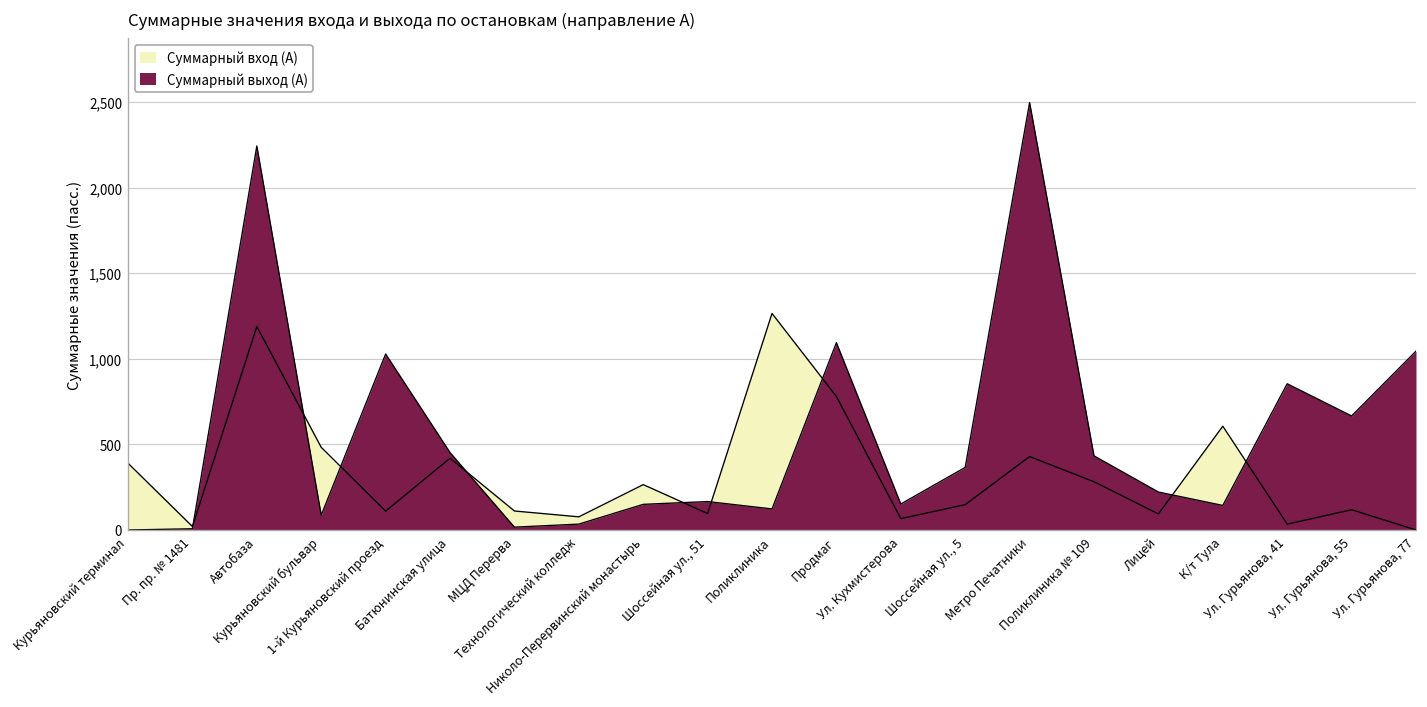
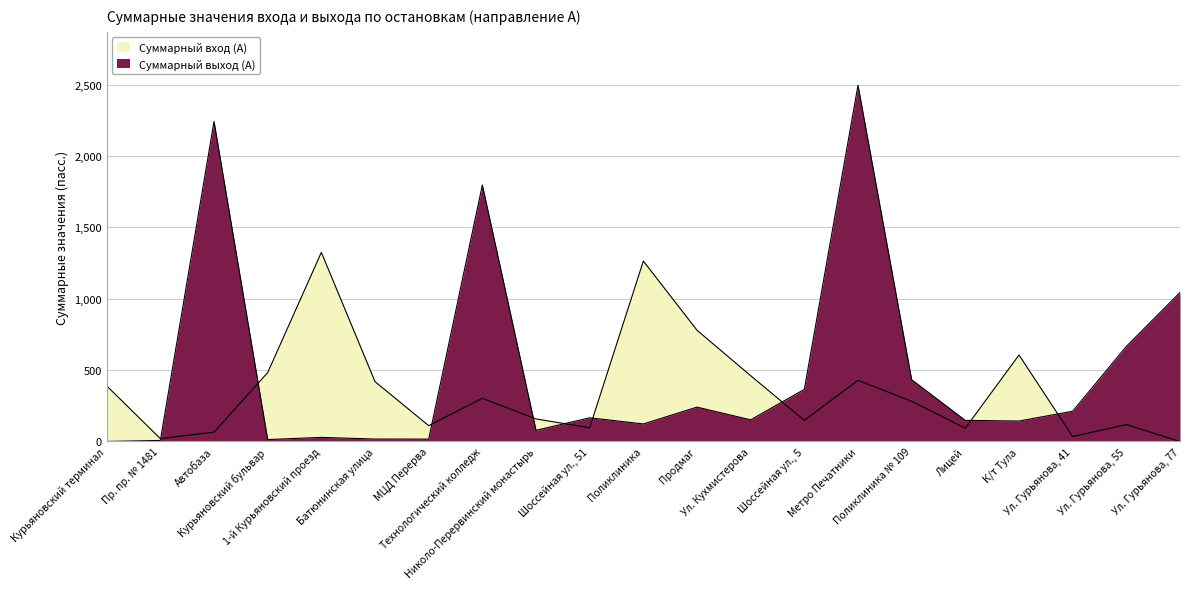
  {
    "Суммарный вход (A)": {
      "Курьяновский терминал": "390",
-     "Автобаза": "1,190",
+     "Автобаза": "70",
      "Курьяновский бульвар": "480",
-     "1-й Курьяновский проезд": "110",
+     "1-й Курьяновский проезд": "1,330",
      "Батюнинская улица": "420",
      "МЦД Перерва": "110",
-     "Технологический колледж": "80",
-     "Николо-Перервинский монастырь": "260",
+     "Технологический колледж": "300",
+     "Николо-Перервинский монастырь": "160",
      "Шоссейная ул., 51": "100",
      "Поликлиника": "1,260",
      "Продмаг": "780",
-     "Ул. Кухмистерова": "70",
+     "Ул. Кухмистерова": "460",
      "Шоссейная ул., 5": "150",
      "Метро Печатники": "430",
      "Поликлиника № 109": "280",
      "Лицей": "90",
      "К/т Тула": "610",
      "Ул. Гурьянова, 41": "30",
      "Ул. Гурьянова, 55": "120",
      "Ул. Гурьянова, 77": "0"
    },
    "Суммарный выход (A)": {
      "Курьяновский терминал": "0",
      "Автобаза": "2,240",
-     "Курьяновский бульвар": "90",
-     "1-й Курьяновский проезд": "1,030",
-     "Батюнинская улица": "450",
+     "Курьяновский бульвар": "10",
+     "1-й Курьяновский проезд": "30",
+     "Батюнинская улица": "20",
      "МЦД Перерва": "20",
-     "Технологический колледж": "30",
-     "Николо-Перервинский монастырь": "150",
+     "Технологический колледж": "1,800",
+     "Николо-Перервинский монастырь": "80",
      "Шоссейная ул., 51": "170",
      "Поликлиника": "120",
-     "Продмаг": "1,090",
+     "Продмаг": "240",
      "Ул. Кухмистерова": "150",
      "Шоссейная ул., 5": "370",
      "Метро Печатники": "2,500",
      "Поликлиника № 109": "430",
-     "Лицей": "220",
+     "Лицей": "150",
      "К/т Тула": "140",
-     "Ул. Гурьянова, 41": "850",
+     "Ул. Гурьянова, 41": "210",
      "Ул. Гурьянова, 55": "670",
      "Ул. Гурьянова, 77": "1,040"
    }
  }
